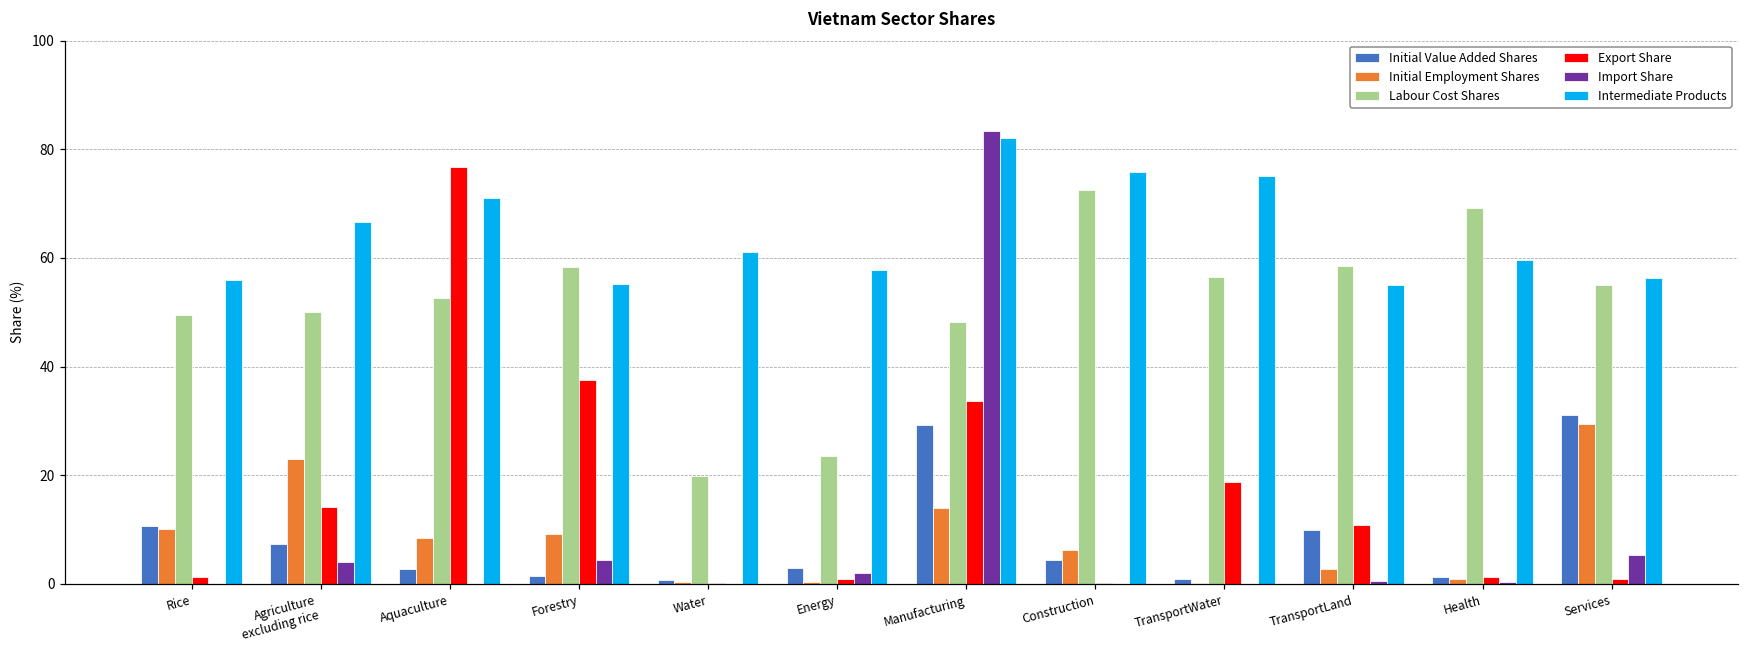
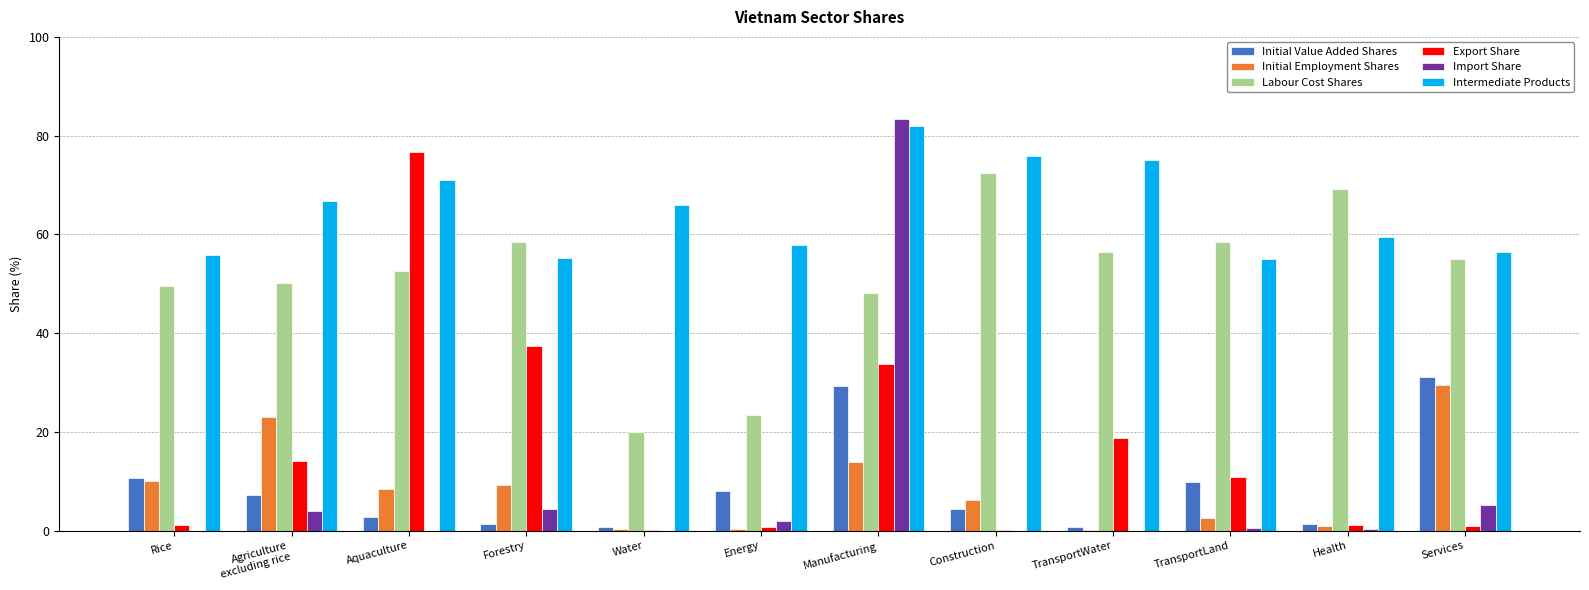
  {
    "Initial Value Added Shares": {
      "Rice": 11,
      "Agriculture excluding rice": 7,
      "Aquaculture": 3,
      "Forestry": 1,
      "Water": 1,
-     "Energy": 3,
+     "Energy": 8,
      "Manufacturing": 29,
      "Construction": 4,
      "TransportWater": 1,
      "TransportLand": 10,
      "Health": 1,
      "Services": 31
    },
    "Initial Employment Shares": {
      "Rice": 10,
      "Agriculture excluding rice": 23,
      "Aquaculture": 8,
      "Forestry": 9,
      "Manufacturing": 14,
      "Construction": 6,
      "TransportLand": 3,
      "Health": 1,
      "Services": 29
    },
    "Labour Cost Shares": {
      "Rice": 49,
      "Agriculture excluding rice": 50,
      "Aquaculture": 53,
      "Forestry": 58,
      "Water": 20,
      "Energy": 23,
      "Manufacturing": 48,
      "Construction": 72,
      "TransportWater": 56,
      "TransportLand": 59,
      "Health": 69,
      "Services": 55
    },
    "Export Share": {
      "Rice": 1,
      "Agriculture excluding rice": 14,
      "Aquaculture": 77,
      "Forestry": 38,
      "Energy": 1,
      "Manufacturing": 34,
      "TransportWater": 19,
      "TransportLand": 11,
      "Health": 1,
      "Services": 1
    },
    "Import Share": {
      "Agriculture excluding rice": 4,
      "Forestry": 4,
      "Energy": 2,
      "Manufacturing": 83,
      "Services": 5
    },
    "Intermediate Products": {
      "Rice": 56,
      "Agriculture excluding rice": 67,
      "Aquaculture": 71,
      "Forestry": 55,
-     "Water": 61,
+     "Water": 66,
      "Energy": 58,
      "Manufacturing": 82,
      "Construction": 76,
      "TransportWater": 75,
      "TransportLand": 55,
      "Health": 60,
      "Services": 56
    }
  }
